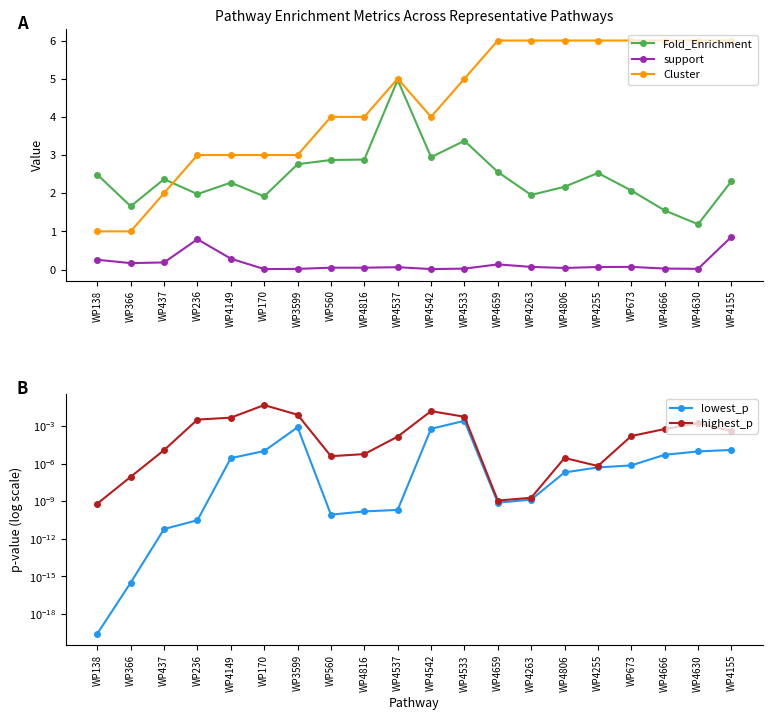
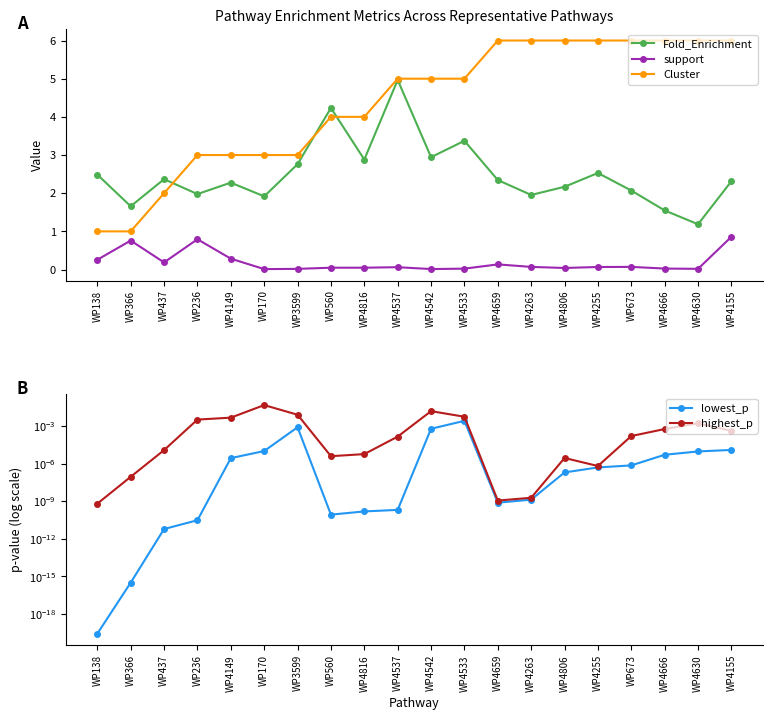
  {
    "Pathway Enrichment Metrics Across Representative Pathways": {
      "Fold_Enrichment": {
        "WP138": 2.5,
        "WP366": 1.7,
        "WP437": 2.4,
        "WP236": 2.0,
        "WP4149": 2.3,
        "WP170": 1.9,
        "WP3599": 2.8,
-       "WP560": 2.9,
+       "WP560": 4.2,
        "WP4816": 2.9,
        "WP4542": 2.9,
        "WP4533": 3.4,
-       "WP4659": 2.6,
+       "WP4659": 2.3,
        "WP4263": 2.0,
        "WP4806": 2.2,
        "WP4255": 2.5,
        "WP673": 2.1,
        "WP4666": 1.5,
        "WP4630": 1.2,
        "WP4155": 2.3
      },
      "support": {
        "WP138": 0.3,
-       "WP366": 0.2,
+       "WP366": 0.8,
        "WP437": 0.2,
        "WP236": 0.8,
        "WP4149": 0.3,
        "WP170": 0.0,
        "WP3599": 0.0,
        "WP560": 0.0,
        "WP4816": 0.0,
        "WP4537": 0.1,
        "WP4542": 0.0,
        "WP4533": 0.0,
        "WP4659": 0.1,
        "WP4263": 0.1,
        "WP4806": 0.0,
        "WP4255": 0.1,
        "WP673": 0.1,
        "WP4666": 0.0,
        "WP4630": 0.0,
        "WP4155": 0.9
      },
      "Cluster": {
        "WP138": 1,
        "WP366": 1,
        "WP437": 2,
        "WP236": 3,
        "WP4149": 3,
        "WP170": 3,
        "WP3599": 3,
        "WP560": 4,
        "WP4816": 4,
-       "WP4542": 4,
+       "WP4542": 5,
        "WP4533": 5,
        "WP4659": 6,
        "WP4263": 6,
        "WP4806": 6,
        "WP4255": 6
      }
    }
  }
